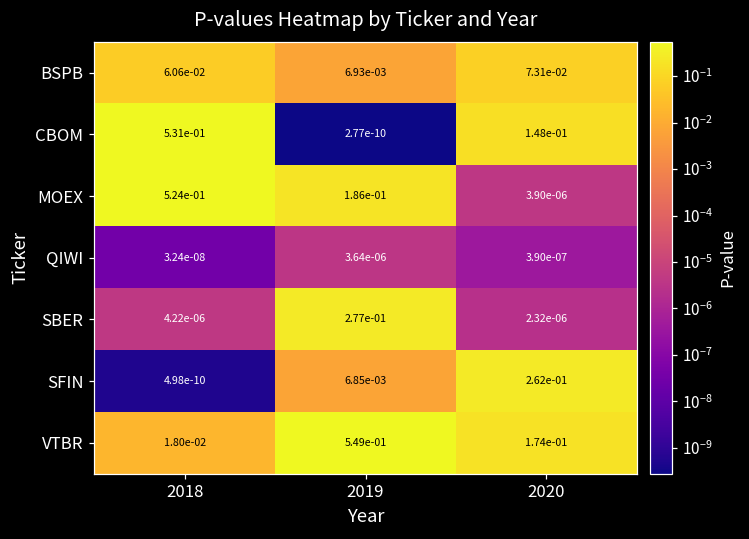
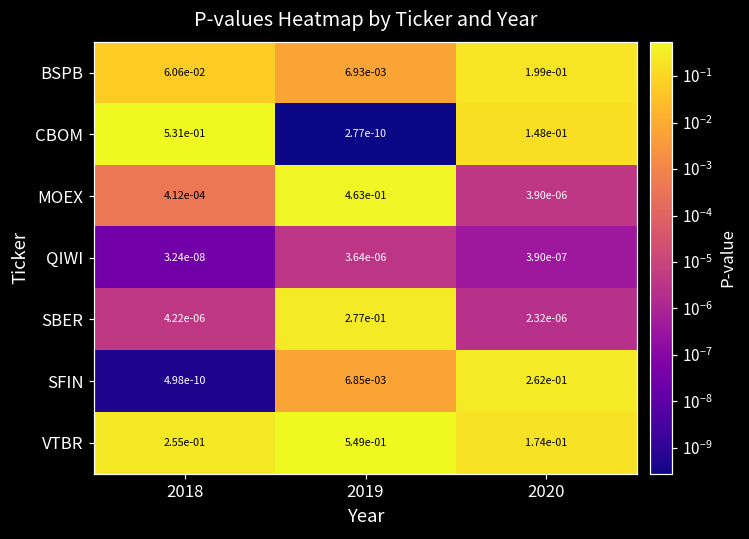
  {
    "BSPB": {
      "2018": "6.06e-02",
      "2019": "6.93e-03",
-     "2020": "7.31e-02"
+     "2020": "1.99e-01"
    },
    "CBOM": {
      "2018": "5.31e-01",
      "2019": "2.77e-10",
      "2020": "1.48e-01"
    },
    "MOEX": {
-     "2018": "5.24e-01",
-     "2019": "1.86e-01",
+     "2018": "4.12e-04",
+     "2019": "4.63e-01",
      "2020": "3.90e-06"
    },
    "QIWI": {
      "2018": "3.24e-08",
      "2019": "3.64e-06",
      "2020": "3.90e-07"
    },
    "SBER": {
      "2018": "4.22e-06",
      "2019": "2.77e-01",
      "2020": "2.32e-06"
    },
    "SFIN": {
      "2018": "4.98e-10",
      "2019": "6.85e-03",
      "2020": "2.62e-01"
    },
    "VTBR": {
-     "2018": "1.80e-02",
+     "2018": "2.55e-01",
      "2019": "5.49e-01",
      "2020": "1.74e-01"
    }
  }
